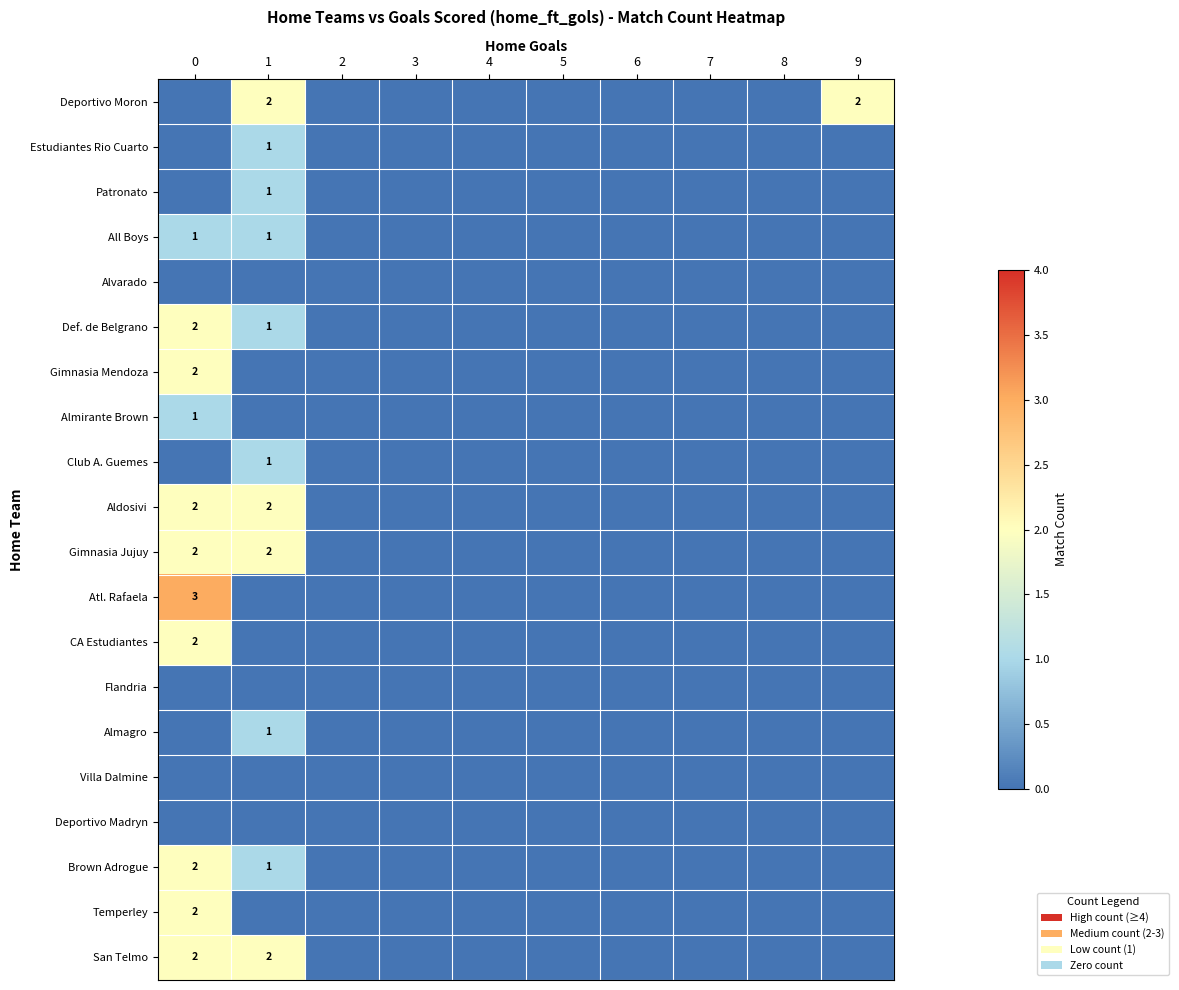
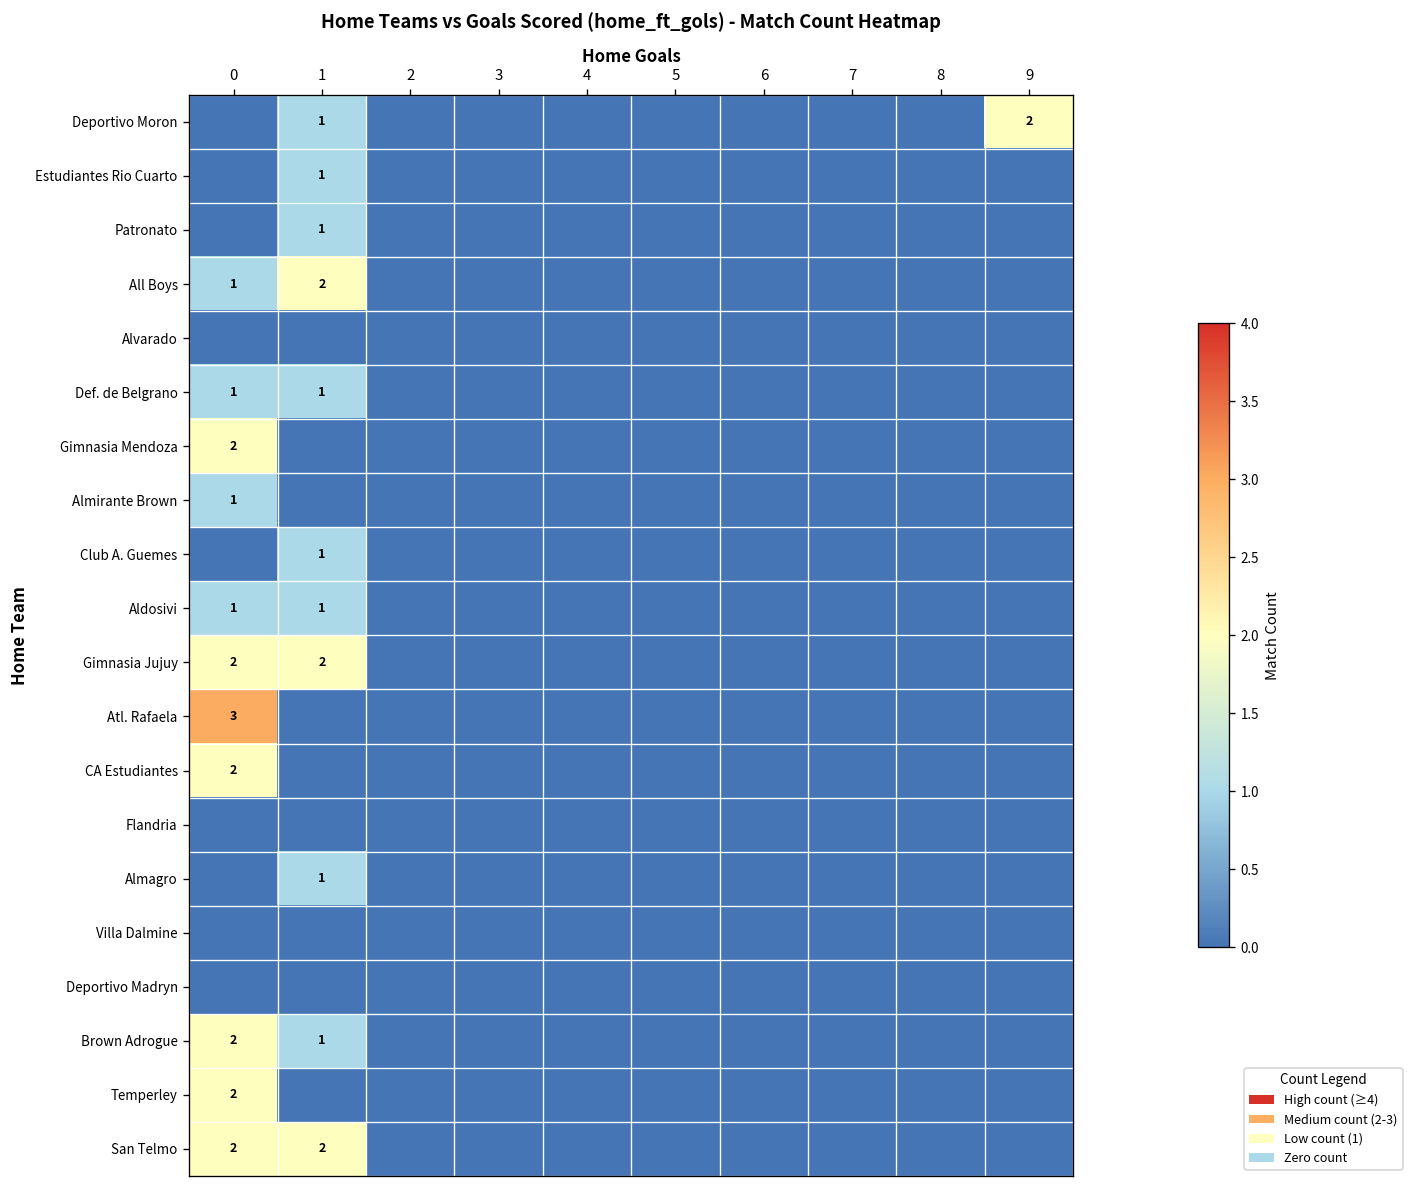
  {
    "Deportivo Moron": {
-     "1": 2,
+     "1": 1,
      "9": 2
    },
    "Estudiantes Rio Cuarto": {
      "1": 1
    },
    "Patronato": {
      "1": 1
    },
    "All Boys": {
      "0": 1,
-     "1": 1
+     "1": 2
    },
    "Def. de Belgrano": {
-     "0": 2,
+     "0": 1,
      "1": 1
    },
    "Gimnasia Mendoza": {
      "0": 2
    },
    "Almirante Brown": {
      "0": 1
    },
    "Club A. Guemes": {
      "1": 1
    },
    "Aldosivi": {
-     "0": 2,
-     "1": 2
+     "0": 1,
+     "1": 1
    },
    "Gimnasia Jujuy": {
      "0": 2,
      "1": 2
    },
    "Atl. Rafaela": {
      "0": 3
    },
    "CA Estudiantes": {
      "0": 2
    },
    "Almagro": {
      "1": 1
    },
    "Brown Adrogue": {
      "0": 2,
      "1": 1
    },
    "Temperley": {
      "0": 2
    },
    "San Telmo": {
      "0": 2,
      "1": 2
    }
  }
